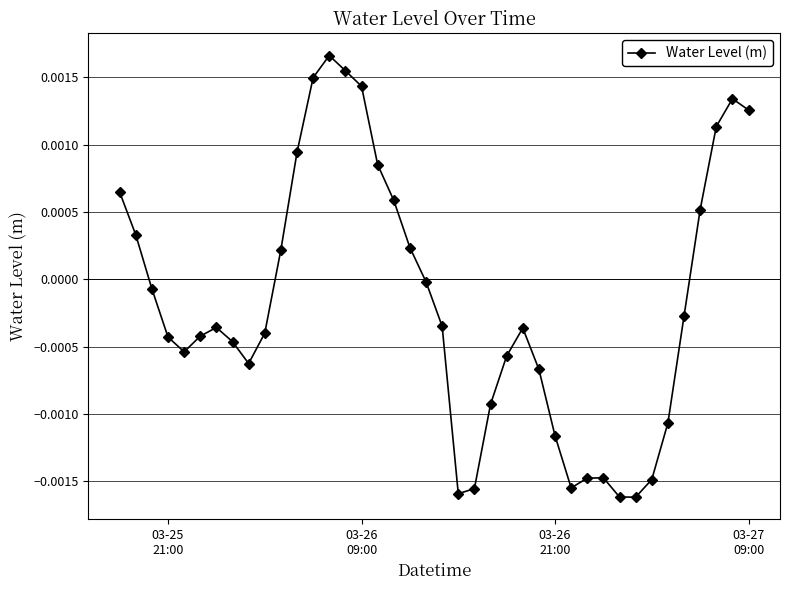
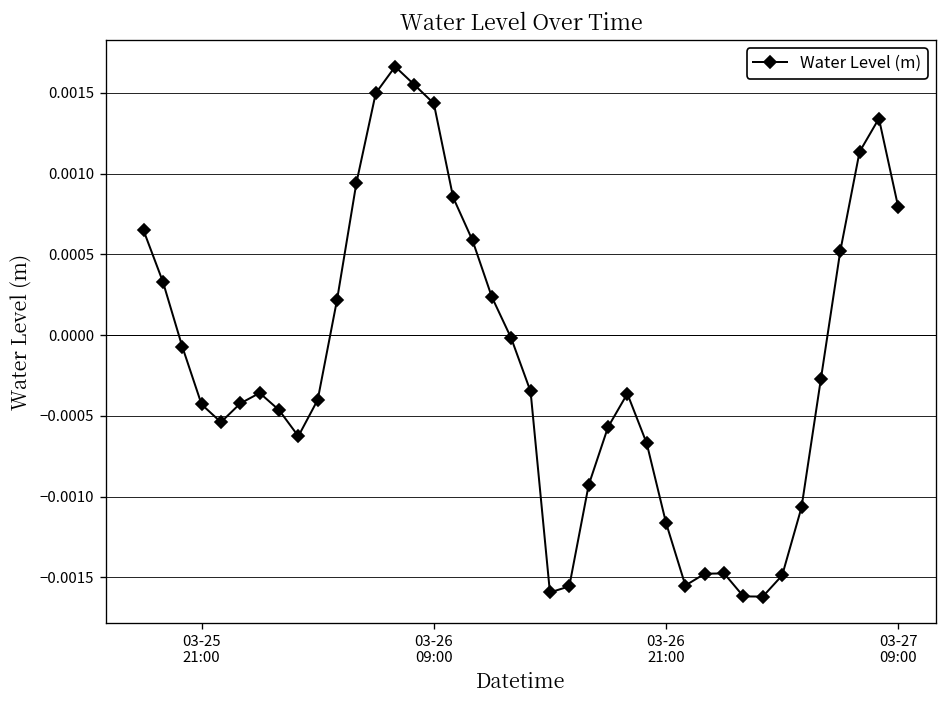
  {
    "03-25 21:00": -0.00043,
    "03-26 09:00": 0.00143,
    "03-26 21:00": -0.00116,
-   "03-27 09:00": 0.00126
+   "03-27 09:00": 0.00079
  }
